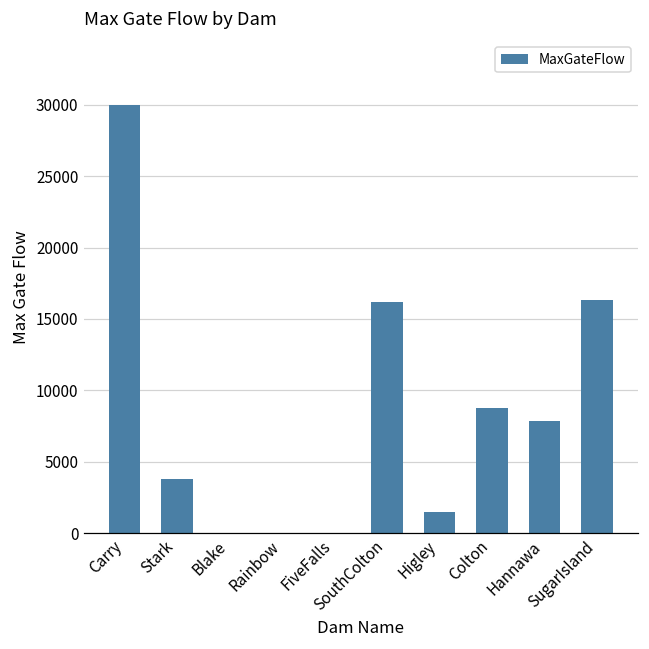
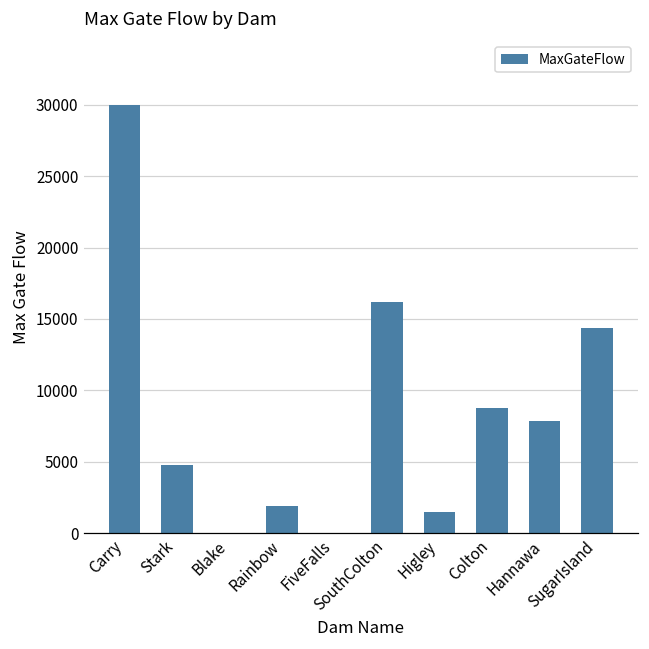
  {
    "Carry": 30000,
-   "Stark": 3800,
+   "Stark": 4800,
    "Blake": 0,
-   "Rainbow": 0,
+   "Rainbow": 1900,
    "FiveFalls": 0,
    "SouthColton": 16200,
    "Higley": 1500,
    "Colton": 8700,
    "Hannawa": 7900,
-   "SugarIsland": 16300
+   "SugarIsland": 14300
  }
